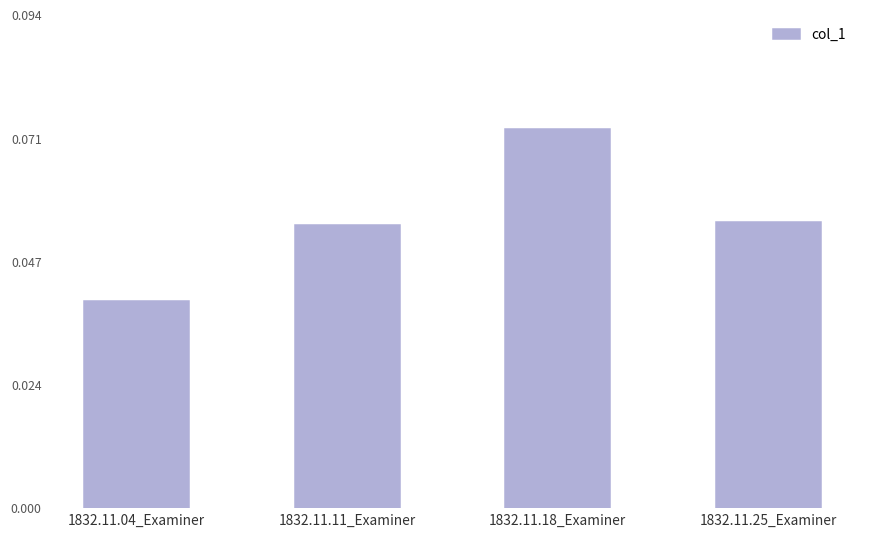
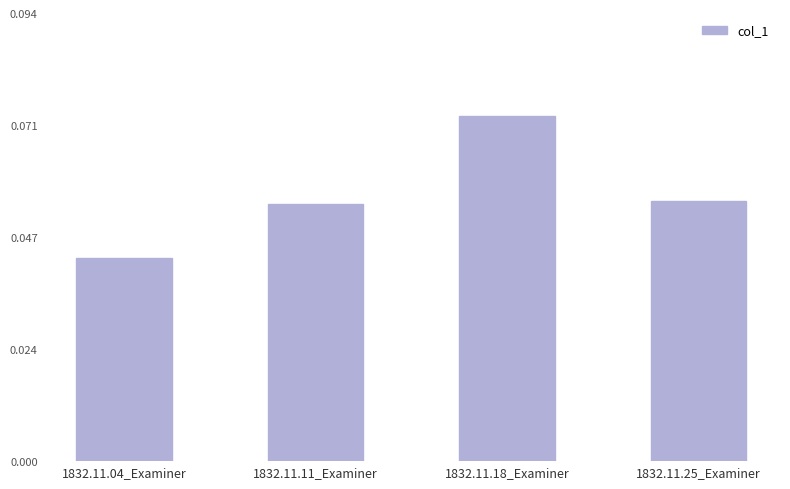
  {
-   "1832.11.04_Examiner": 0.040,
+   "1832.11.04_Examiner": 0.043,
    "1832.11.11_Examiner": 0.054,
    "1832.11.18_Examiner": 0.072,
    "1832.11.25_Examiner": 0.055
  }
